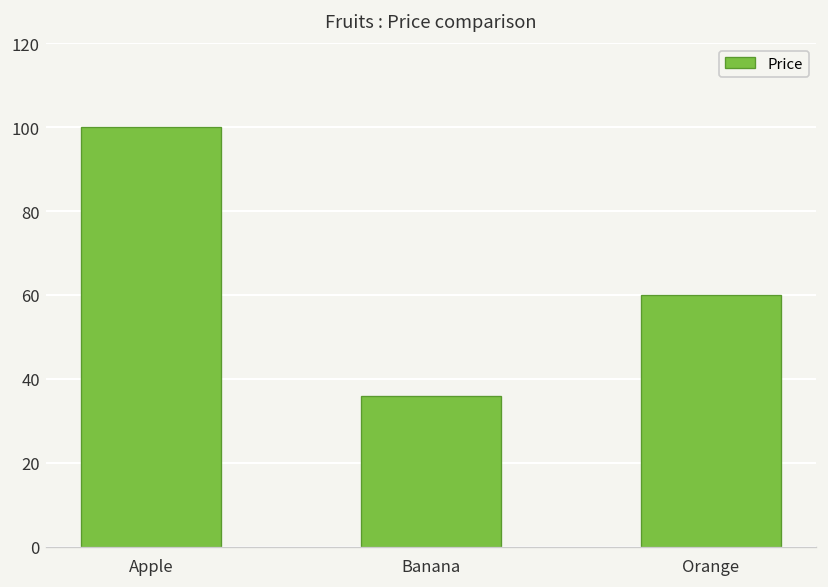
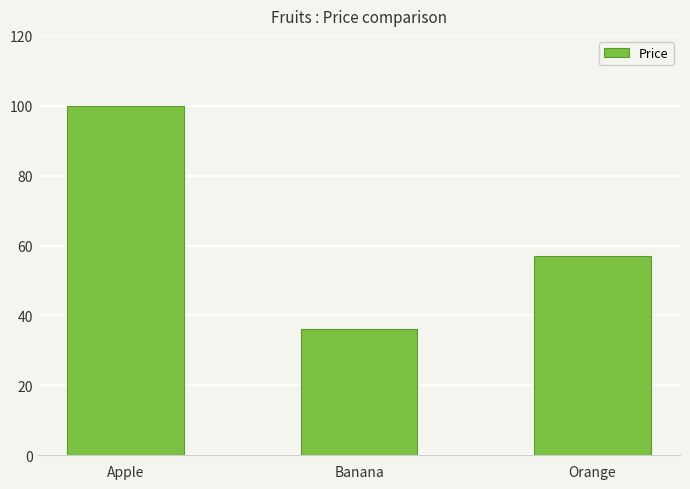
  {
    "Apple": 100,
    "Banana": 36,
-   "Orange": 60
+   "Orange": 57
  }
